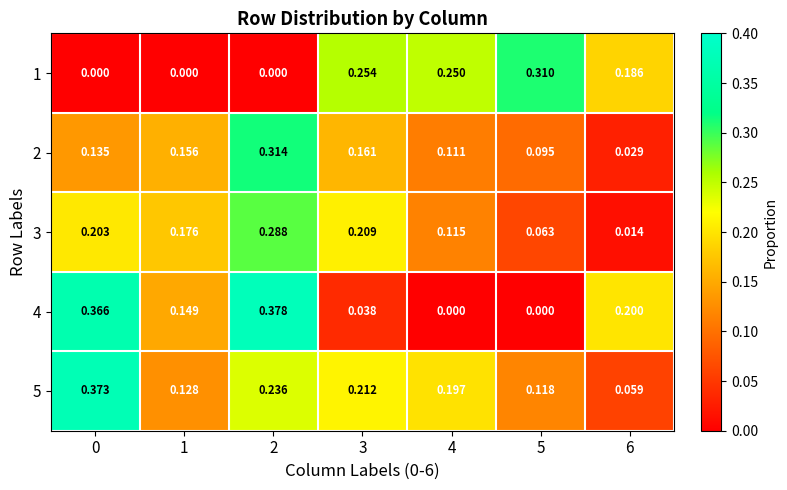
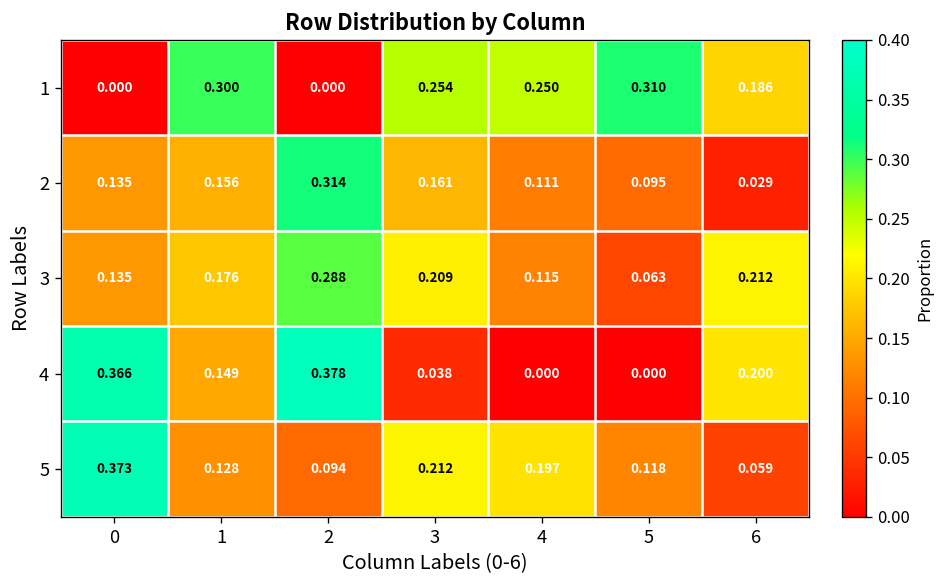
  {
    "1": {
      "0": 0.000,
-     "1": 0.000,
+     "1": 0.300,
      "2": 0.000,
      "3": 0.254,
      "4": 0.250,
      "5": 0.310,
      "6": 0.186
    },
    "2": {
      "0": 0.135,
      "1": 0.156,
      "2": 0.314,
      "3": 0.161,
      "4": 0.111,
      "5": 0.095,
      "6": 0.029
    },
    "3": {
-     "0": 0.203,
+     "0": 0.135,
      "1": 0.176,
      "2": 0.288,
      "3": 0.209,
      "4": 0.115,
      "5": 0.063,
-     "6": 0.014
+     "6": 0.212
    },
    "4": {
      "0": 0.366,
      "1": 0.149,
      "2": 0.378,
      "3": 0.038,
      "4": 0.000,
      "5": 0.000,
      "6": 0.200
    },
    "5": {
      "0": 0.373,
      "1": 0.128,
-     "2": 0.236,
+     "2": 0.094,
      "3": 0.212,
      "4": 0.197,
      "5": 0.118,
      "6": 0.059
    }
  }
